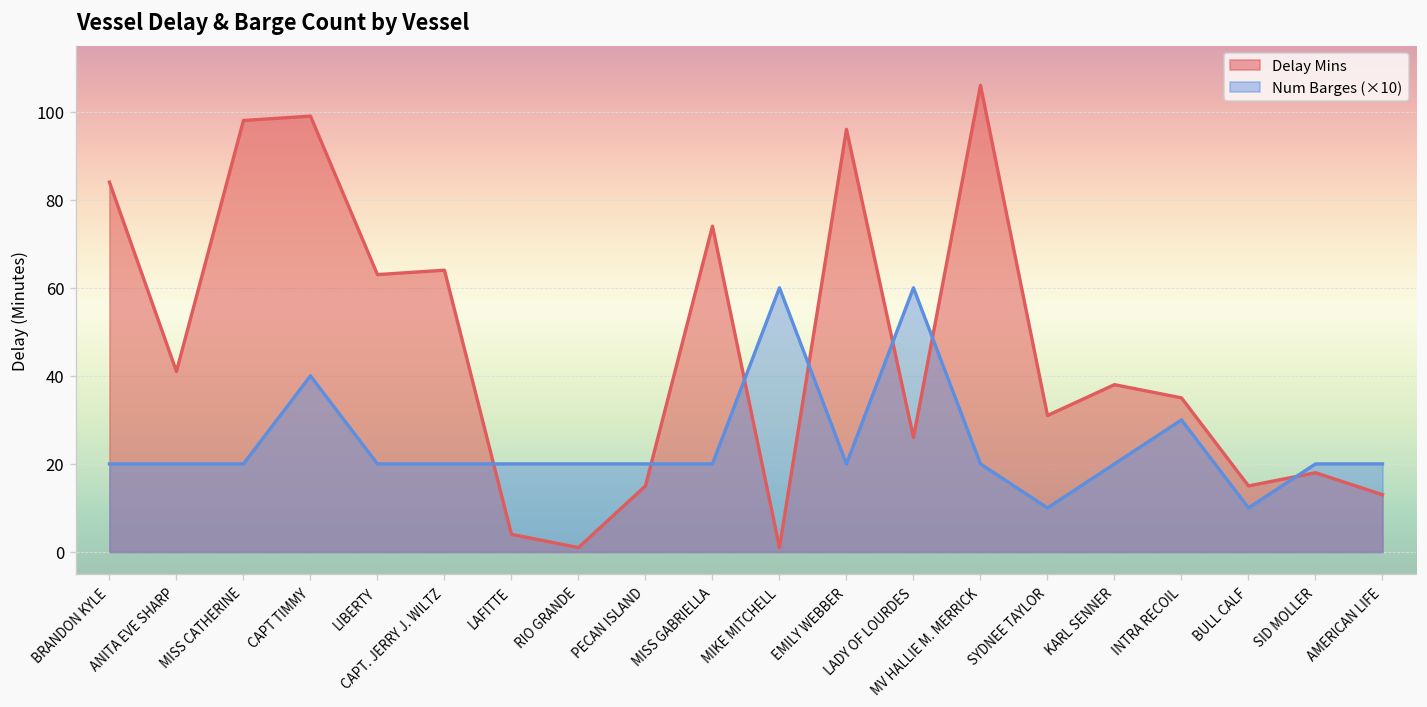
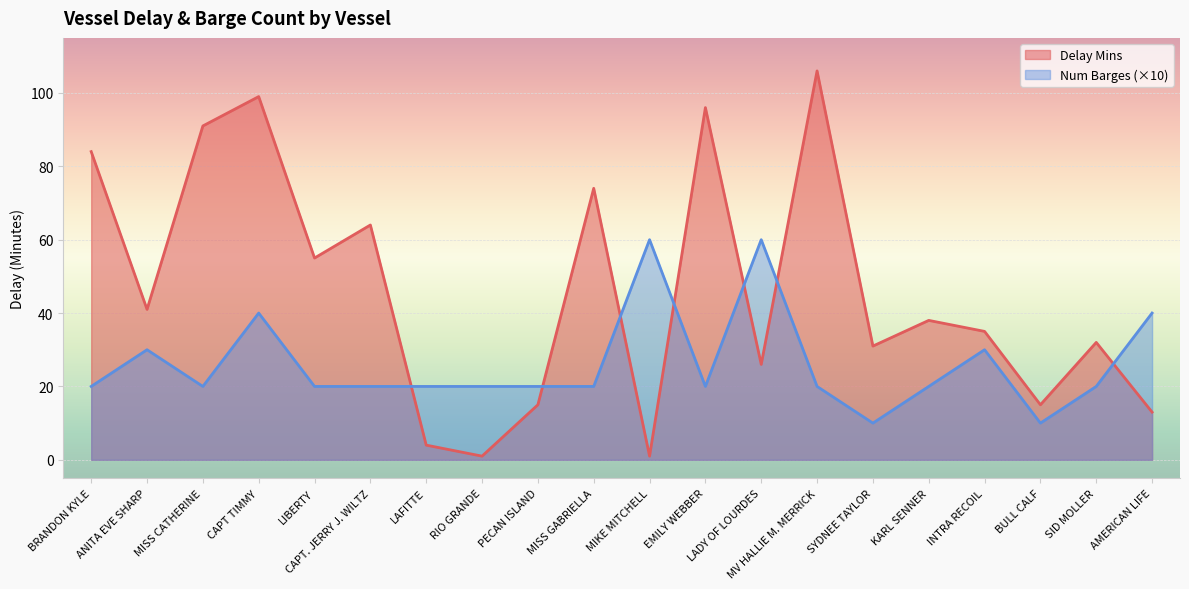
  {
    "Delay Mins": {
      "BRANDON KYLE": 84,
      "ANITA EVE SHARP": 41,
-     "MISS CATHERINE": 98,
+     "MISS CATHERINE": 91,
      "CAPT TIMMY": 99,
-     "LIBERTY": 63,
+     "LIBERTY": 55,
      "CAPT. JERRY J. WILTZ": 64,
      "LAFITTE": 4,
      "RIO GRANDE": 1,
      "PECAN ISLAND": 15,
      "MISS GABRIELLA": 74,
      "MIKE MITCHELL": 1,
      "EMILY WEBBER": 96,
      "LADY OF LOURDES": 26,
      "MV HALLIE M. MERRICK": 106,
      "SYDNEE TAYLOR": 31,
      "KARL SENNER": 38,
      "INTRA RECOIL": 35,
      "BULL CALF": 15,
-     "SID MOLLER": 18,
+     "SID MOLLER": 32,
      "AMERICAN LIFE": 13
    },
    "Num Barges (×10)": {
      "BRANDON KYLE": 20,
-     "ANITA EVE SHARP": 20,
+     "ANITA EVE SHARP": 30,
      "MISS CATHERINE": 20,
      "CAPT TIMMY": 40,
      "LIBERTY": 20,
      "CAPT. JERRY J. WILTZ": 20,
      "LAFITTE": 20,
      "RIO GRANDE": 20,
      "PECAN ISLAND": 20,
      "MISS GABRIELLA": 20,
      "MIKE MITCHELL": 60,
      "EMILY WEBBER": 20,
      "LADY OF LOURDES": 60,
      "MV HALLIE M. MERRICK": 20,
      "SYDNEE TAYLOR": 10,
      "KARL SENNER": 20,
      "INTRA RECOIL": 30,
      "BULL CALF": 10,
      "SID MOLLER": 20,
-     "AMERICAN LIFE": 20
+     "AMERICAN LIFE": 40
    }
  }
